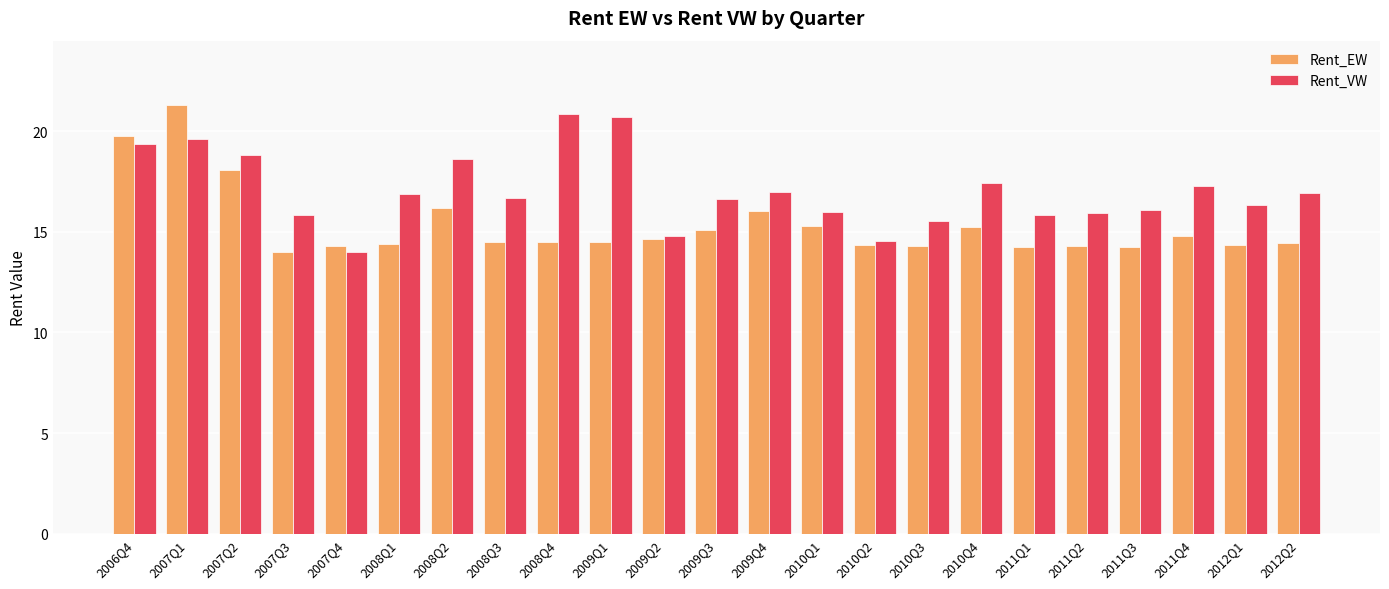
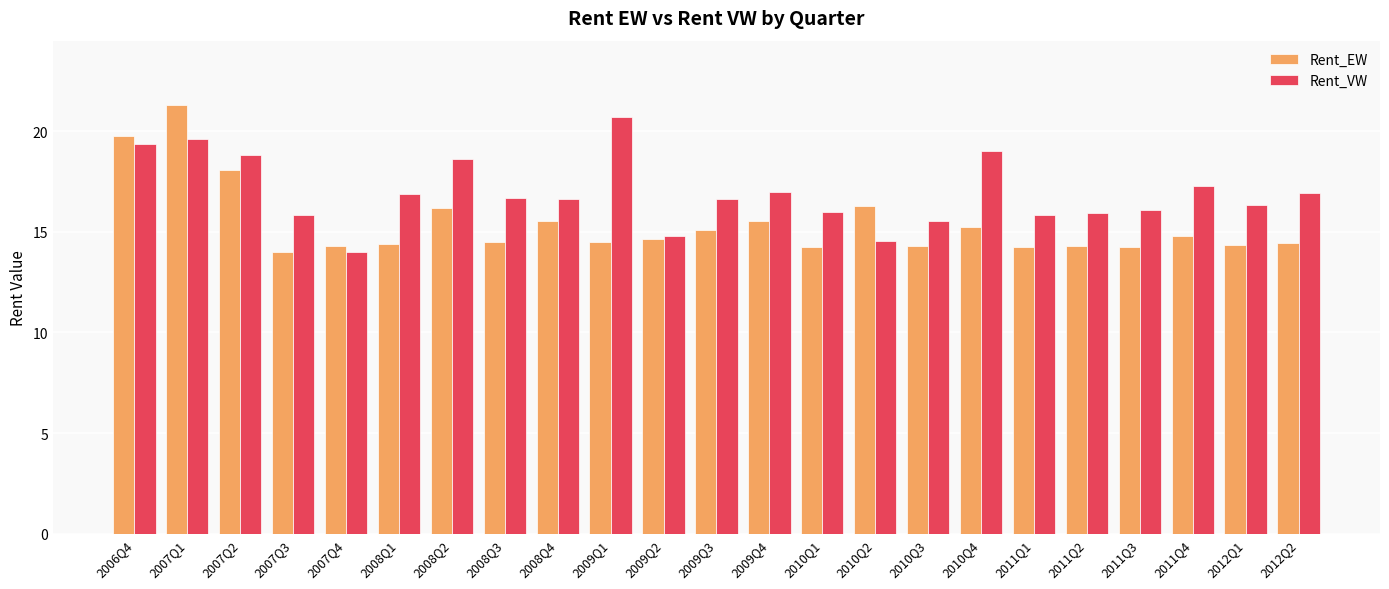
  {
    "Rent_EW": {
      "2006Q4": 19.8,
      "2007Q1": 21.3,
      "2007Q2": 18.1,
      "2007Q3": 14.0,
      "2007Q4": 14.3,
      "2008Q1": 14.4,
      "2008Q2": 16.2,
      "2008Q3": 14.5,
-     "2008Q4": 14.5,
+     "2008Q4": 15.6,
      "2009Q1": 14.5,
      "2009Q2": 14.6,
      "2009Q3": 15.1,
-     "2009Q4": 16.0,
-     "2010Q1": 15.3,
-     "2010Q2": 14.4,
+     "2009Q4": 15.5,
+     "2010Q1": 14.2,
+     "2010Q2": 16.3,
      "2010Q3": 14.3,
      "2010Q4": 15.3,
      "2011Q1": 14.3,
      "2011Q2": 14.3,
      "2011Q3": 14.2,
      "2011Q4": 14.8,
      "2012Q1": 14.3,
      "2012Q2": 14.4
    },
    "Rent_VW": {
      "2006Q4": 19.4,
      "2007Q1": 19.6,
      "2007Q2": 18.8,
      "2007Q3": 15.8,
      "2007Q4": 14.0,
      "2008Q1": 16.9,
      "2008Q2": 18.6,
      "2008Q3": 16.7,
-     "2008Q4": 20.8,
+     "2008Q4": 16.7,
      "2009Q1": 20.7,
      "2009Q2": 14.8,
      "2009Q3": 16.6,
      "2009Q4": 17.0,
      "2010Q1": 16.0,
      "2010Q2": 14.5,
      "2010Q3": 15.6,
-     "2010Q4": 17.4,
+     "2010Q4": 19.0,
      "2011Q1": 15.8,
      "2011Q2": 15.9,
      "2011Q3": 16.1,
      "2011Q4": 17.3,
      "2012Q1": 16.3,
      "2012Q2": 16.9
    }
  }
